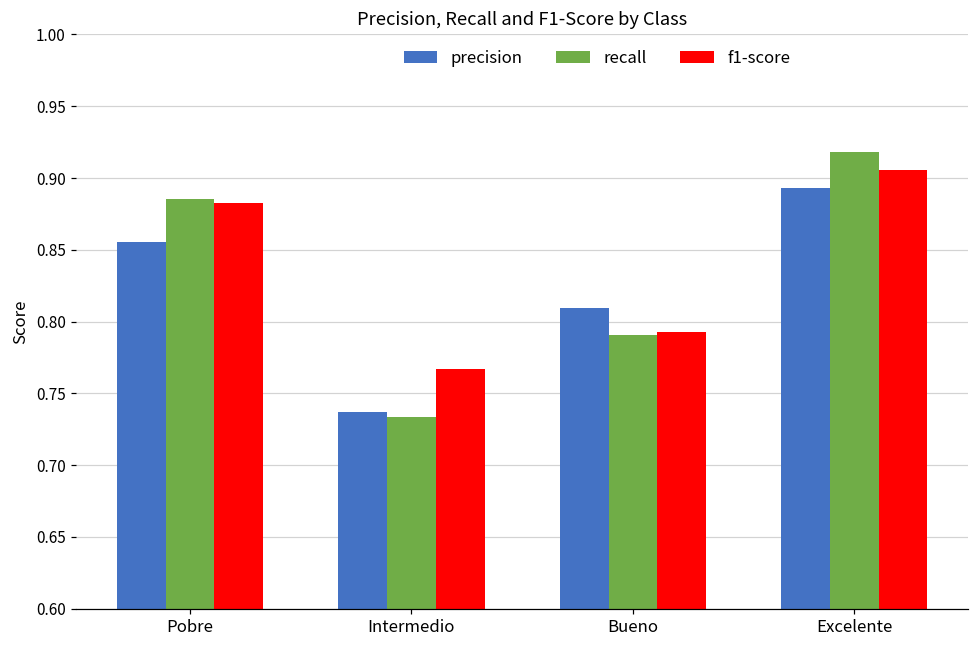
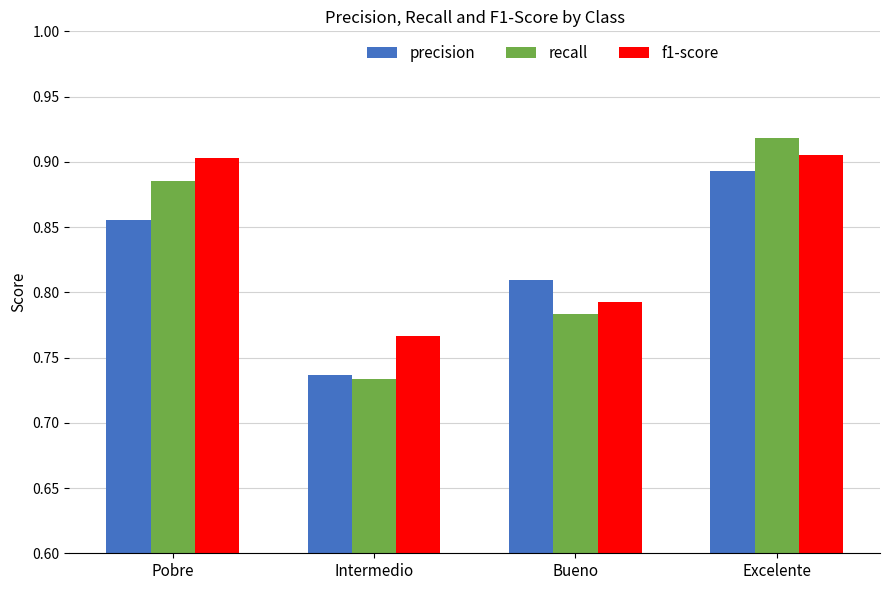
  {
    "precision": {
      "Pobre": 0.855,
      "Intermedio": 0.737,
      "Bueno": 0.810,
      "Excelente": 0.893
    },
    "recall": {
      "Pobre": 0.886,
      "Intermedio": 0.733,
-     "Bueno": 0.791,
+     "Bueno": 0.783,
      "Excelente": 0.918
    },
    "f1-score": {
-     "Pobre": 0.882,
+     "Pobre": 0.903,
      "Intermedio": 0.767,
      "Bueno": 0.793,
      "Excelente": 0.905
    }
  }
